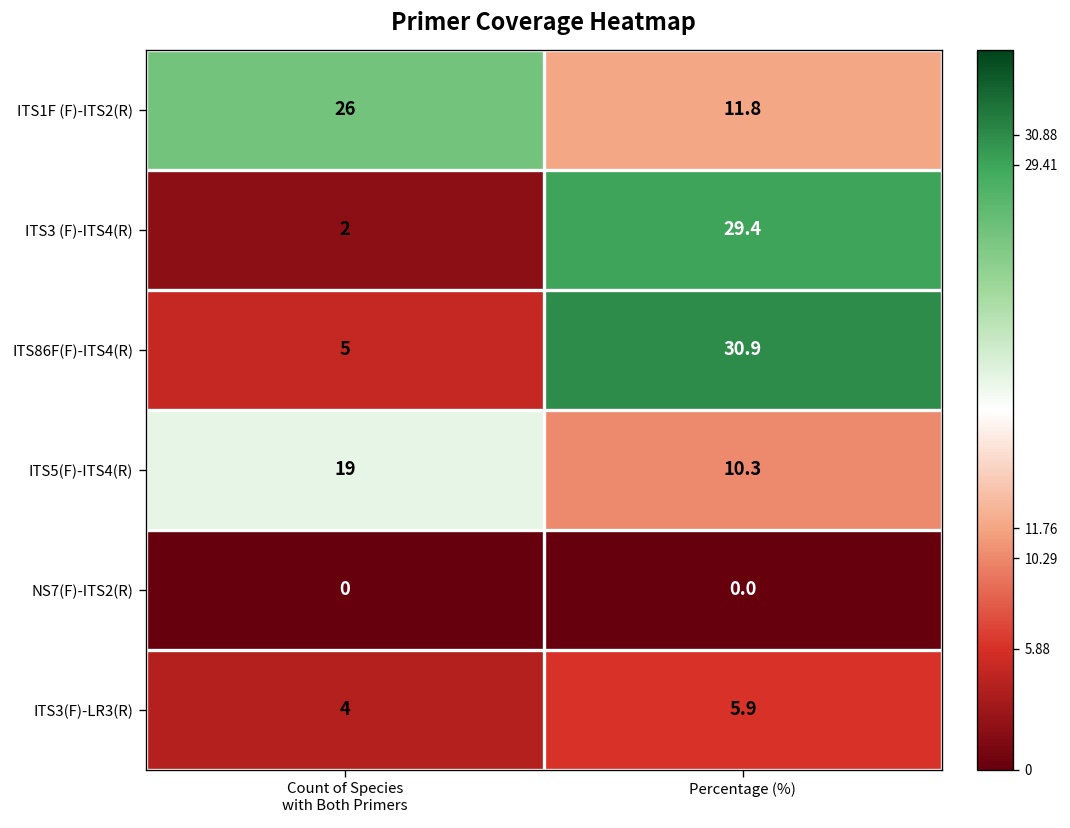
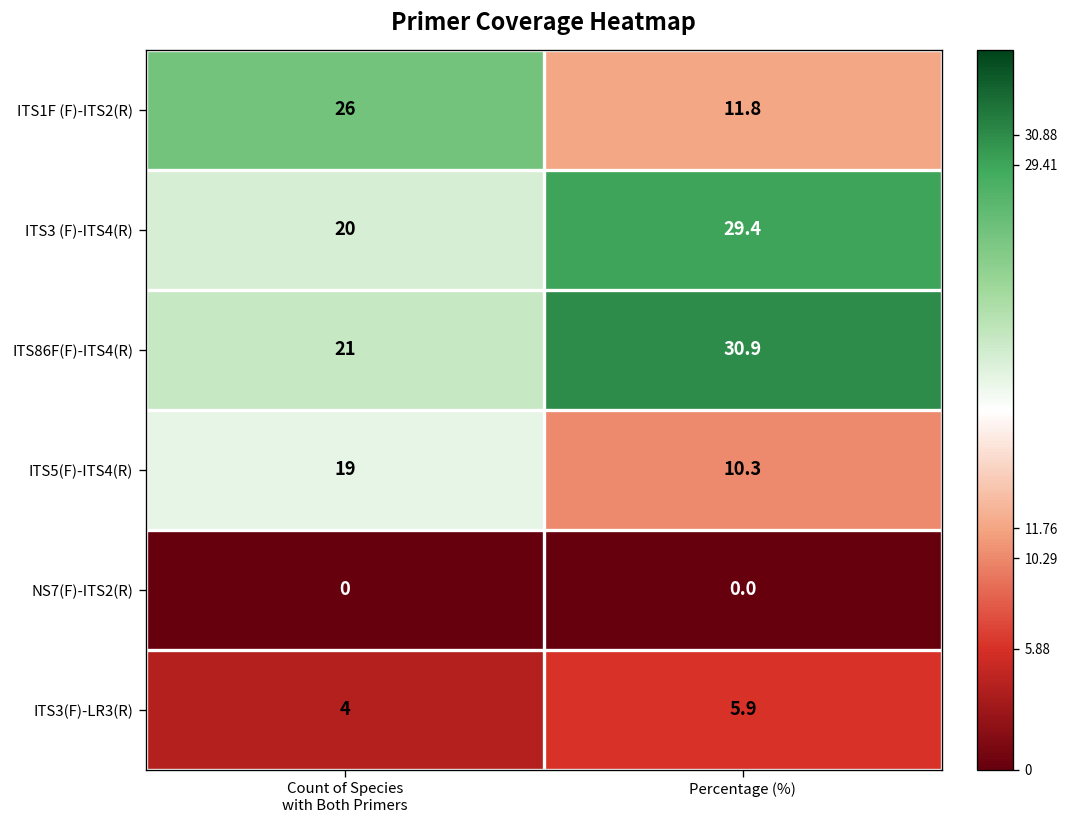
  {
    "ITS1F (F)-ITS2(R)": {
      "Count of Species with Both Primers": 26,
      "Percentage (%)": 11.8
    },
    "ITS3 (F)-ITS4(R)": {
-     "Count of Species with Both Primers": 2,
+     "Count of Species with Both Primers": 20,
      "Percentage (%)": 29.4
    },
    "ITS86F(F)-ITS4(R)": {
-     "Count of Species with Both Primers": 5,
+     "Count of Species with Both Primers": 21,
      "Percentage (%)": 30.9
    },
    "ITS5(F)-ITS4(R)": {
      "Count of Species with Both Primers": 19,
      "Percentage (%)": 10.3
    },
    "NS7(F)-ITS2(R)": {
      "Count of Species with Both Primers": 0,
      "Percentage (%)": 0.0
    },
    "ITS3(F)-LR3(R)": {
      "Count of Species with Both Primers": 4,
      "Percentage (%)": 5.9
    }
  }
